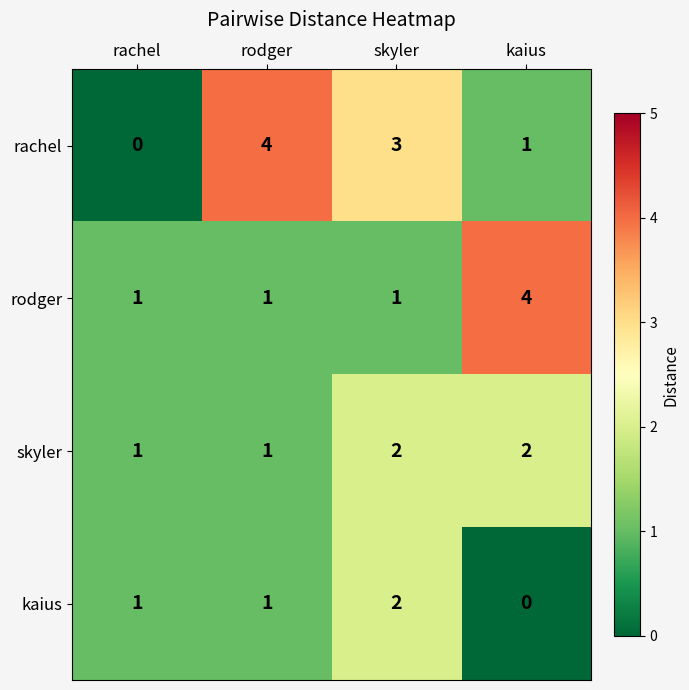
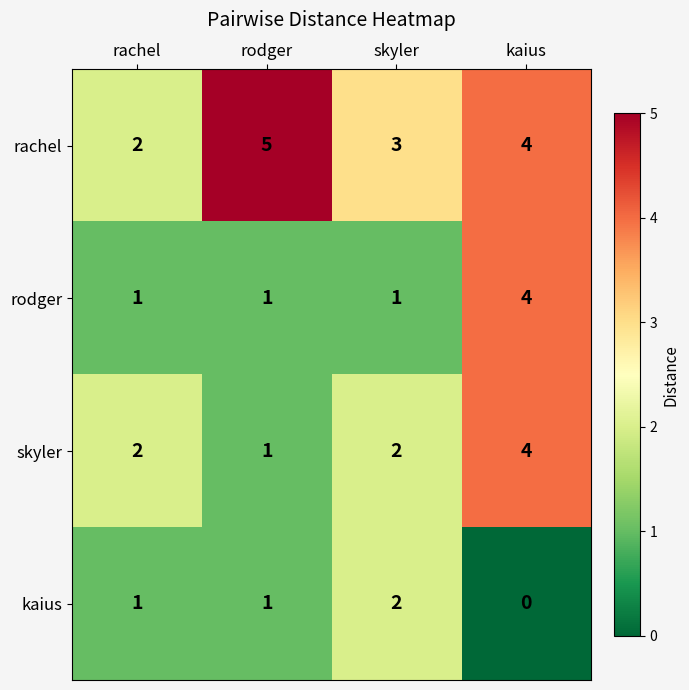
  {
    "rachel": {
-     "rachel": 0,
-     "rodger": 4,
+     "rachel": 2,
+     "rodger": 5,
      "skyler": 3,
-     "kaius": 1
+     "kaius": 4
    },
    "rodger": {
      "rachel": 1,
      "rodger": 1,
      "skyler": 1,
      "kaius": 4
    },
    "skyler": {
-     "rachel": 1,
+     "rachel": 2,
      "rodger": 1,
      "skyler": 2,
-     "kaius": 2
+     "kaius": 4
    },
    "kaius": {
      "rachel": 1,
      "rodger": 1,
      "skyler": 2,
      "kaius": 0
    }
  }
